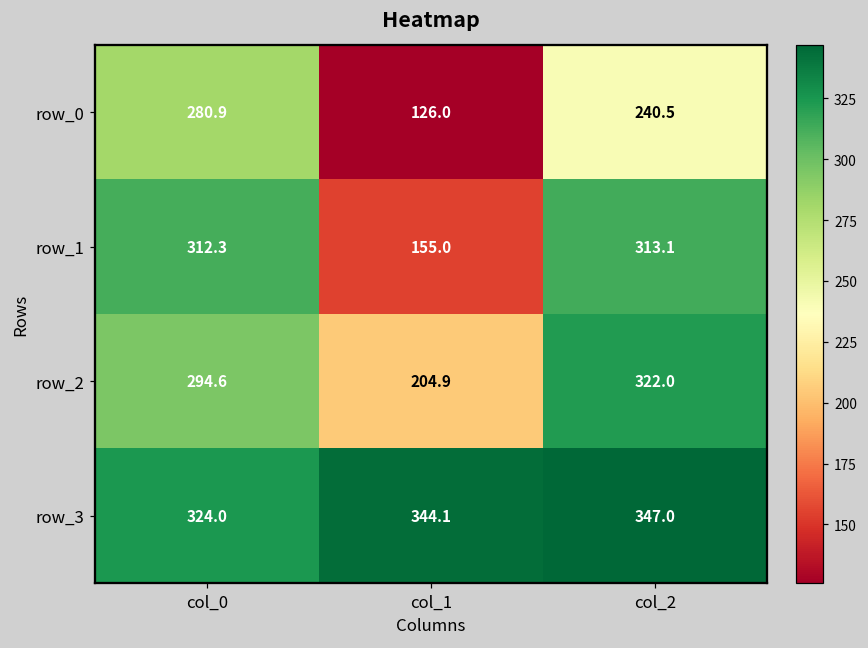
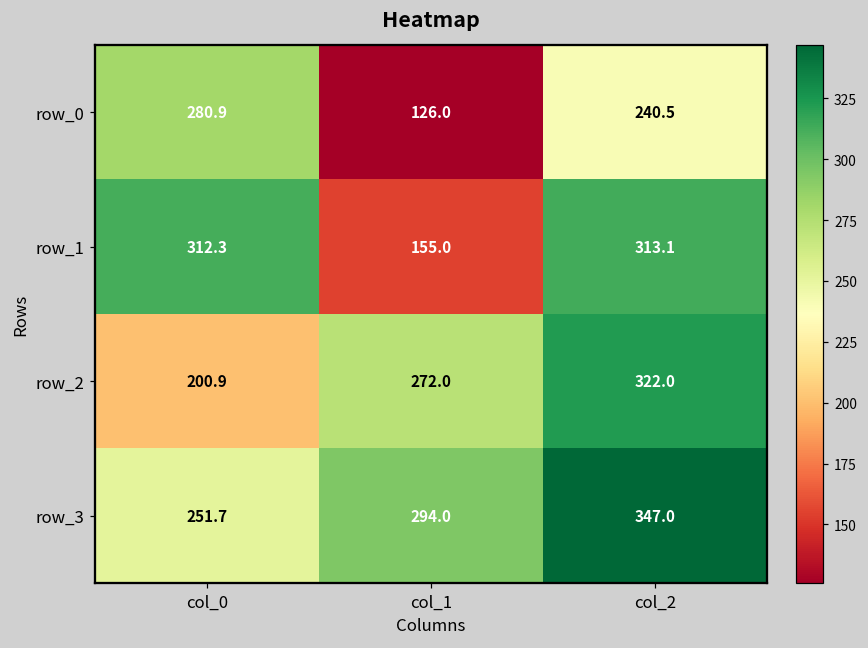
  {
    "row_0": {
      "col_0": 280.9,
      "col_1": 126.0,
      "col_2": 240.5
    },
    "row_1": {
      "col_0": 312.3,
      "col_1": 155.0,
      "col_2": 313.1
    },
    "row_2": {
-     "col_0": 294.6,
-     "col_1": 204.9,
+     "col_0": 200.9,
+     "col_1": 272.0,
      "col_2": 322.0
    },
    "row_3": {
-     "col_0": 324.0,
-     "col_1": 344.1,
+     "col_0": 251.7,
+     "col_1": 294.0,
      "col_2": 347.0
    }
  }
